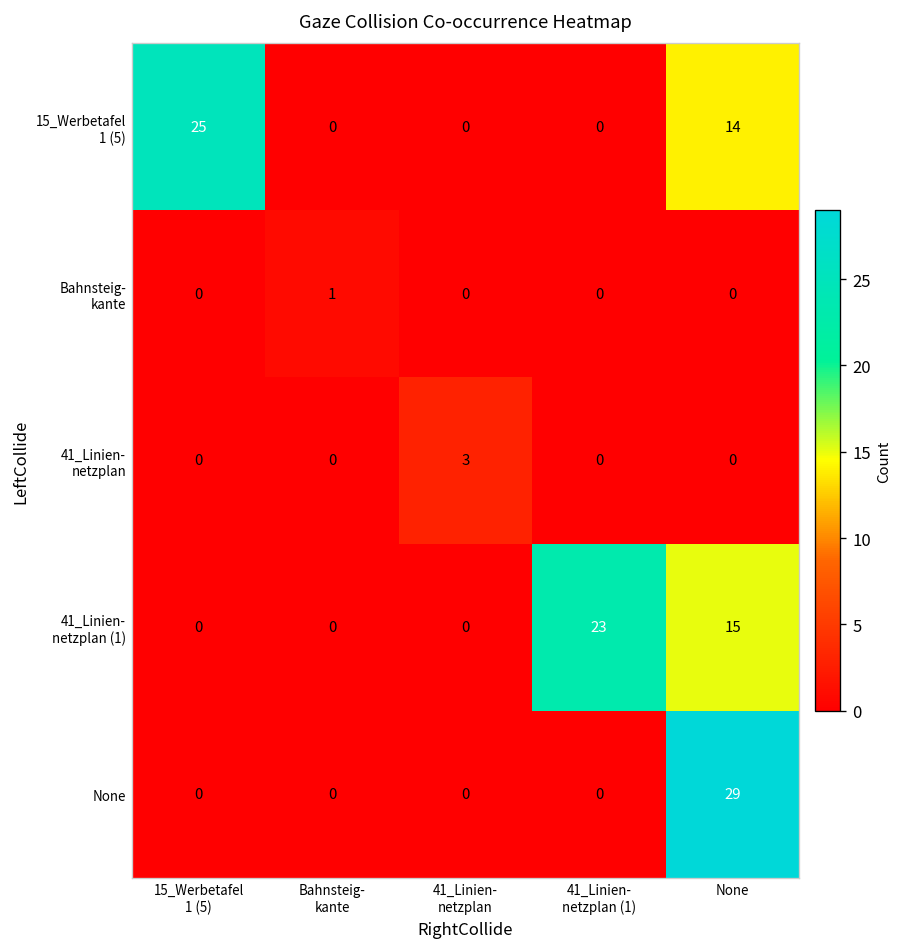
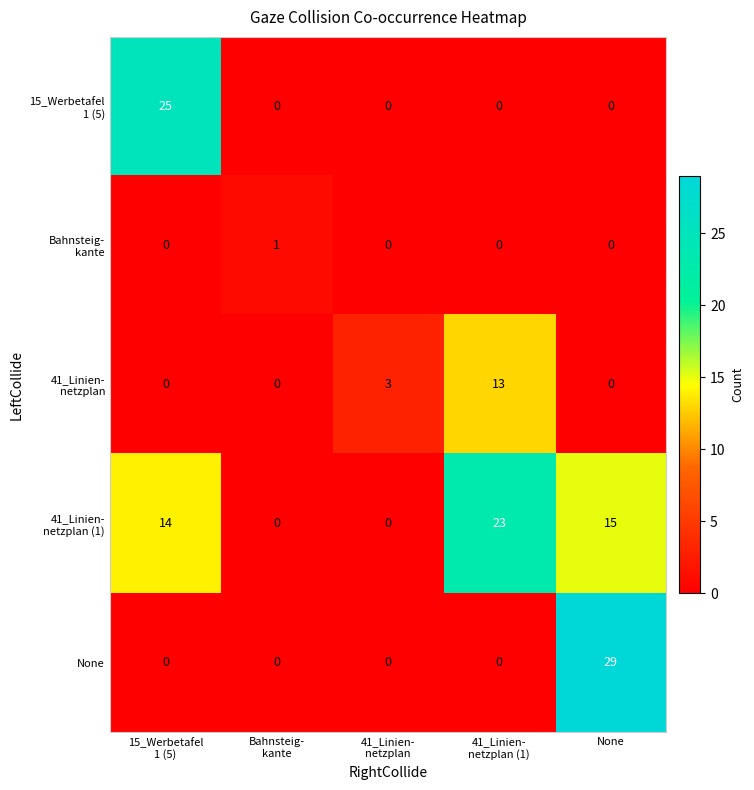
  {
    "15_Werbetafel 1 (5)": {
      "15_Werbetafel 1 (5)": 25,
      "Bahnsteig- kante": 0,
      "41_Linien- netzplan": 0,
      "41_Linien- netzplan (1)": 0,
-     "None": 14
+     "None": 0
    },
    "Bahnsteig- kante": {
      "15_Werbetafel 1 (5)": 0,
      "Bahnsteig- kante": 1,
      "41_Linien- netzplan": 0,
      "41_Linien- netzplan (1)": 0,
      "None": 0
    },
    "41_Linien- netzplan": {
      "15_Werbetafel 1 (5)": 0,
      "Bahnsteig- kante": 0,
      "41_Linien- netzplan": 3,
-     "41_Linien- netzplan (1)": 0,
+     "41_Linien- netzplan (1)": 13,
      "None": 0
    },
    "41_Linien- netzplan (1)": {
-     "15_Werbetafel 1 (5)": 0,
+     "15_Werbetafel 1 (5)": 14,
      "Bahnsteig- kante": 0,
      "41_Linien- netzplan": 0,
      "41_Linien- netzplan (1)": 23,
      "None": 15
    },
    "None": {
      "15_Werbetafel 1 (5)": 0,
      "Bahnsteig- kante": 0,
      "41_Linien- netzplan": 0,
      "41_Linien- netzplan (1)": 0,
      "None": 29
    }
  }
